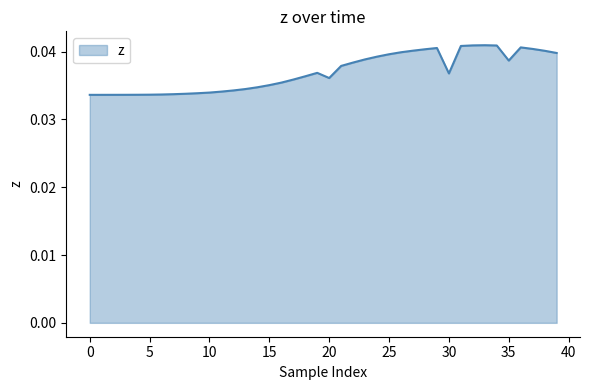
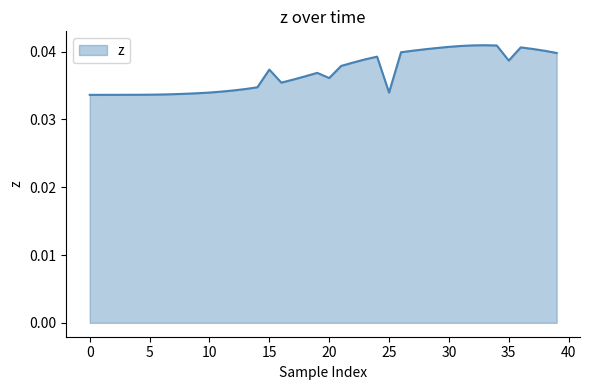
  {
    "0": 0.034,
    "5": 0.034,
    "10": 0.034,
-   "15": 0.035,
+   "15": 0.037,
    "20": 0.036,
-   "25": 0.040,
-   "30": 0.037,
+   "25": 0.034,
+   "30": 0.041,
    "35": 0.039
  }
